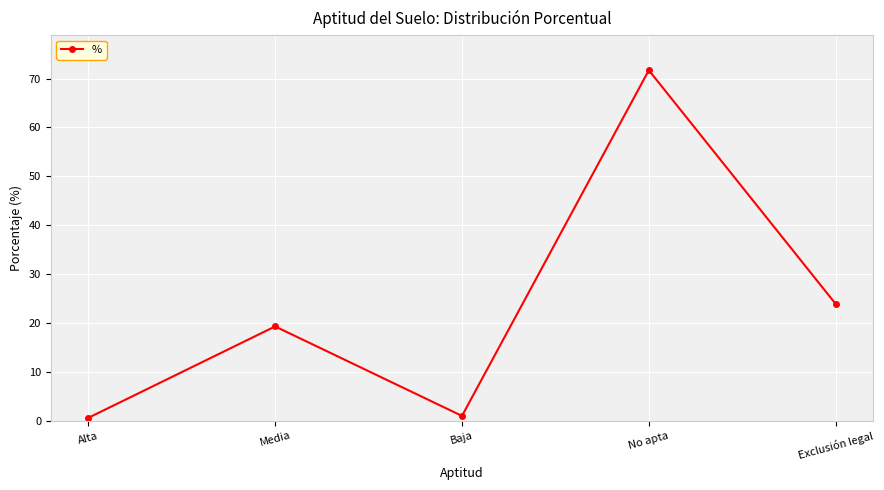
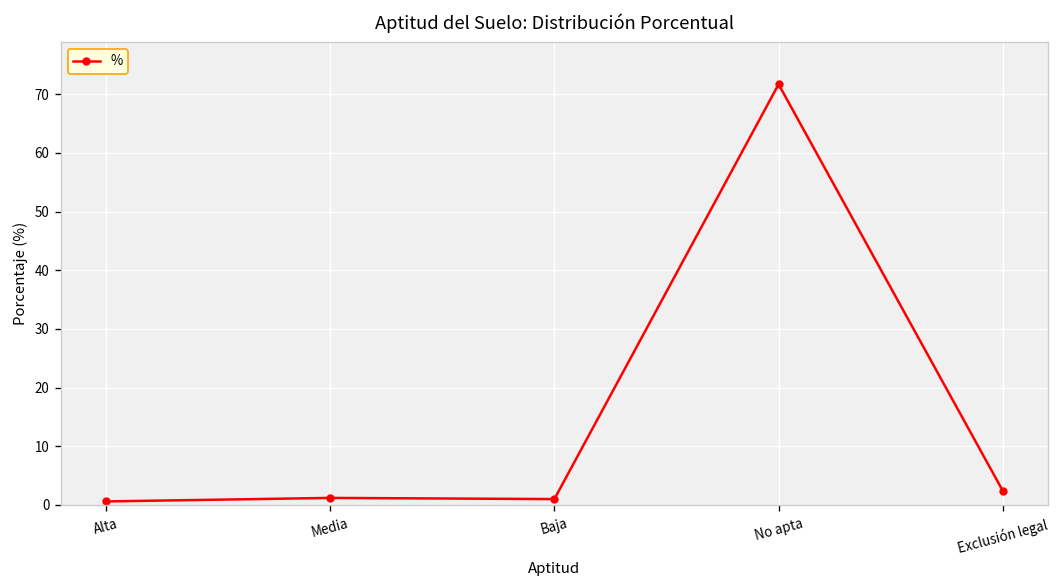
  {
    "Alta": 1,
-   "Media": 19,
+   "Media": 1,
    "Baja": 1,
    "No apta": 72,
-   "Exclusión legal": 24
+   "Exclusión legal": 2
  }
